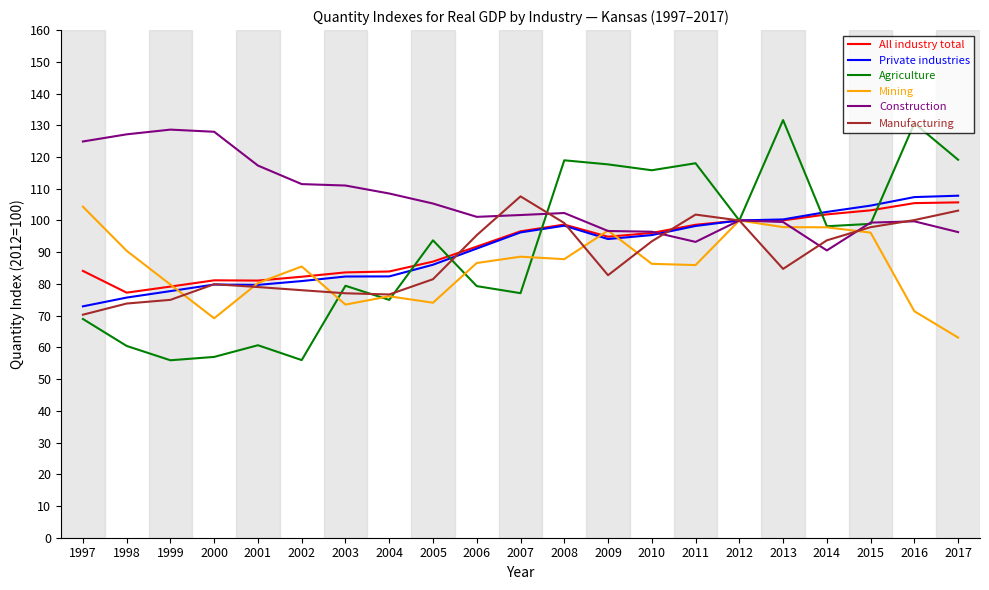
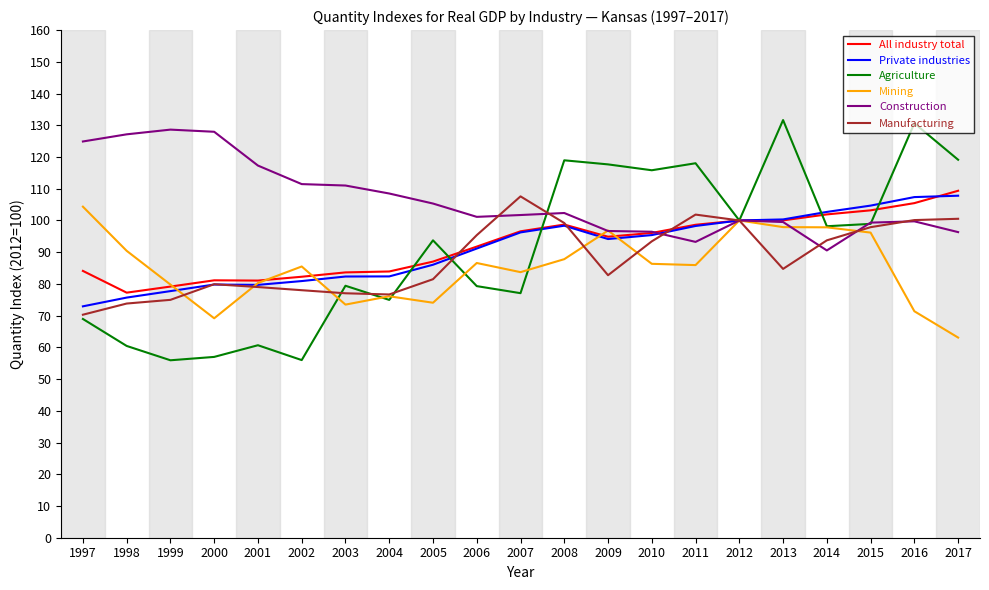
  {
    "All industry total": {
      "1997": 84,
      "1998": 77,
      "2000": 81,
      "2002": 82,
      "2003": 84,
      "2004": 84,
      "2005": 87,
      "2015": 103,
      "2016": 105,
-     "2017": 106
+     "2017": 109
    },
    "Private industries": {
      "1997": 73,
      "1998": 76,
      "1999": 78,
      "2002": 81,
      "2003": 82,
      "2004": 82,
      "2005": 86,
      "2015": 105,
      "2016": 107,
      "2017": 108
    },
    "Agriculture": {
      "1997": 69,
      "1998": 60,
      "1999": 56,
      "2000": 57,
      "2001": 61,
      "2002": 56,
      "2003": 79,
      "2004": 75,
      "2005": 94,
      "2006": 79,
      "2007": 77,
      "2008": 119,
      "2009": 118,
      "2010": 116,
      "2011": 118,
      "2013": 132,
      "2017": 119
    },
    "Mining": {
      "1997": 104,
      "1998": 90,
      "2000": 69,
      "2002": 85,
      "2003": 73,
      "2005": 74,
      "2006": 87,
-     "2007": 89,
+     "2007": 84,
      "2008": 88,
      "2010": 86,
      "2011": 86,
      "2013": 98,
      "2015": 96,
      "2016": 71,
      "2017": 63
    },
    "Construction": {
      "1997": 125,
      "1998": 127,
      "1999": 129,
      "2000": 128,
      "2001": 117,
      "2002": 111,
      "2003": 111,
      "2004": 108,
      "2005": 105,
      "2006": 101,
      "2007": 102,
      "2008": 102,
      "2011": 93,
      "2014": 91,
      "2017": 96
    },
    "Manufacturing": {
      "1997": 70,
      "1998": 74,
      "1999": 75,
      "2002": 78,
      "2003": 77,
      "2005": 81,
      "2006": 95,
      "2007": 108,
      "2009": 83,
      "2010": 93,
      "2011": 102,
      "2013": 85,
      "2014": 94,
      "2015": 98,
-     "2017": 103
+     "2017": 101
    }
  }
